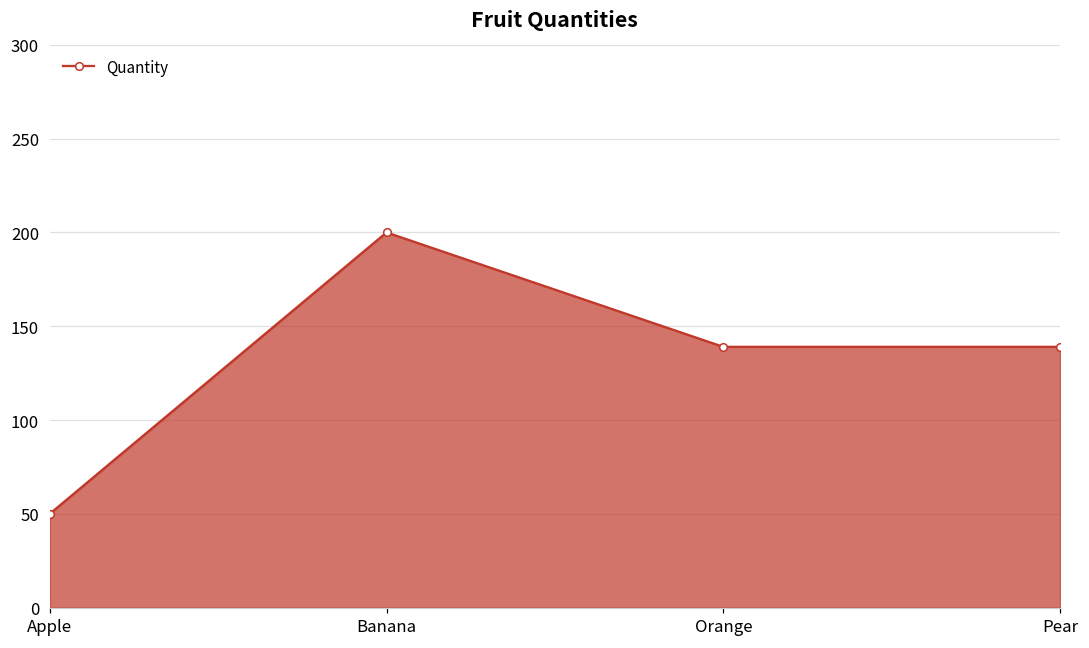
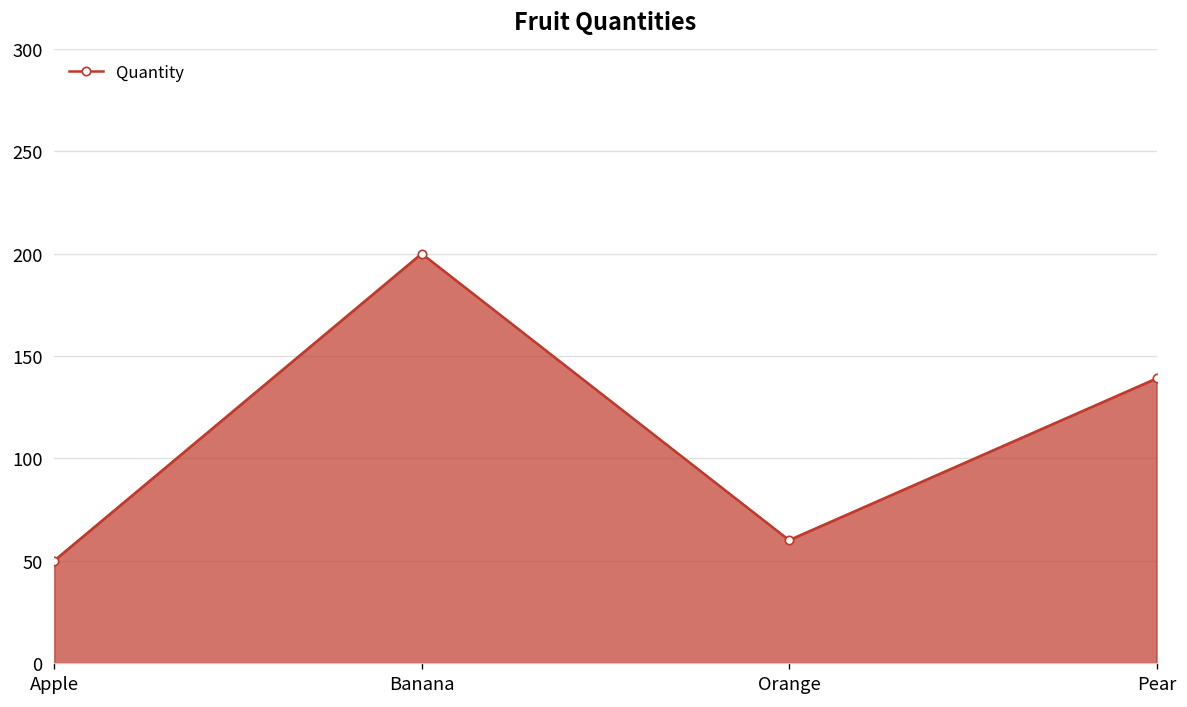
  {
    "Apple": 50,
    "Banana": 200,
-   "Orange": 139,
+   "Orange": 60,
    "Pear": 139
  }
